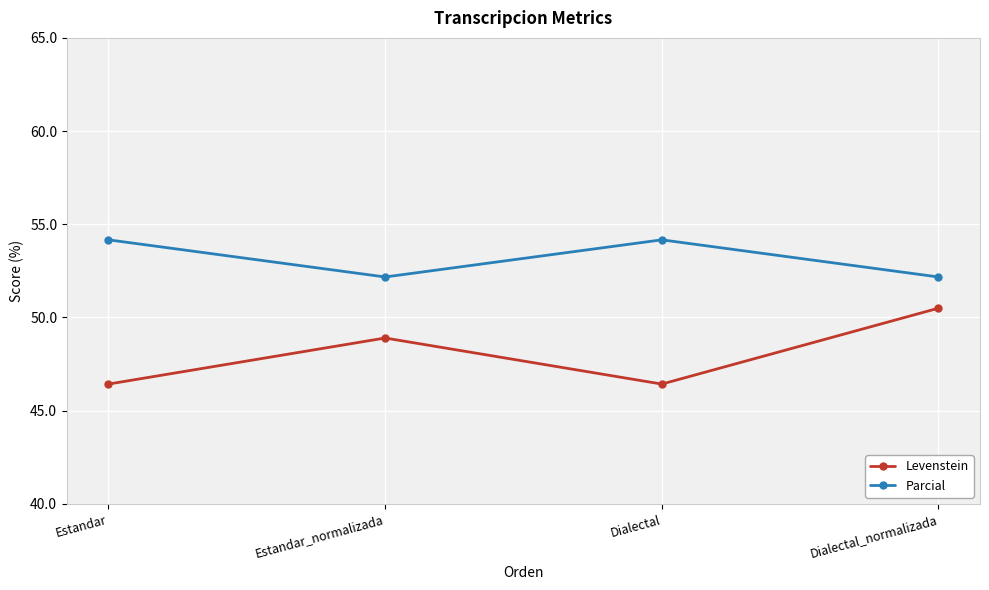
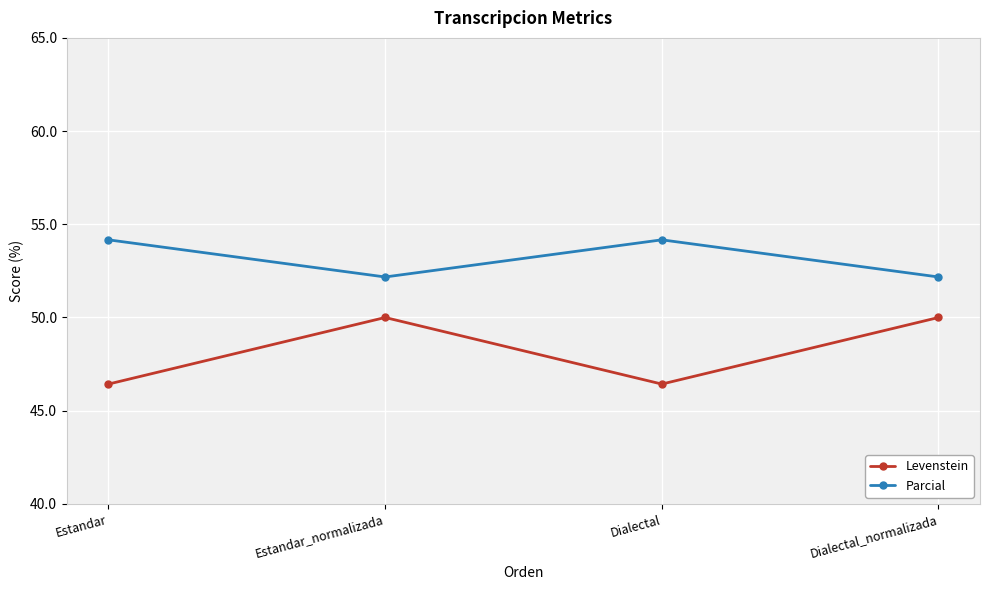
  {
    "Levenstein": {
      "Estandar": 46.4,
-     "Estandar_normalizada": 48.9,
+     "Estandar_normalizada": 50.0,
      "Dialectal": 46.4,
-     "Dialectal_normalizada": 50.5
+     "Dialectal_normalizada": 50.0
    },
    "Parcial": {
      "Estandar": 54.2,
      "Estandar_normalizada": 52.2,
      "Dialectal": 54.2,
      "Dialectal_normalizada": 52.2
    }
  }
